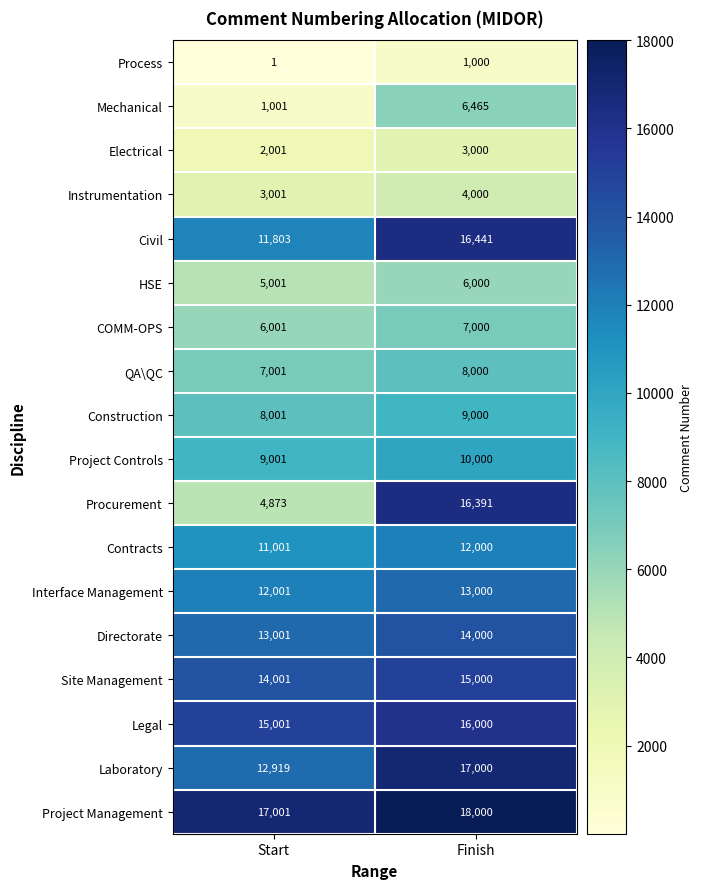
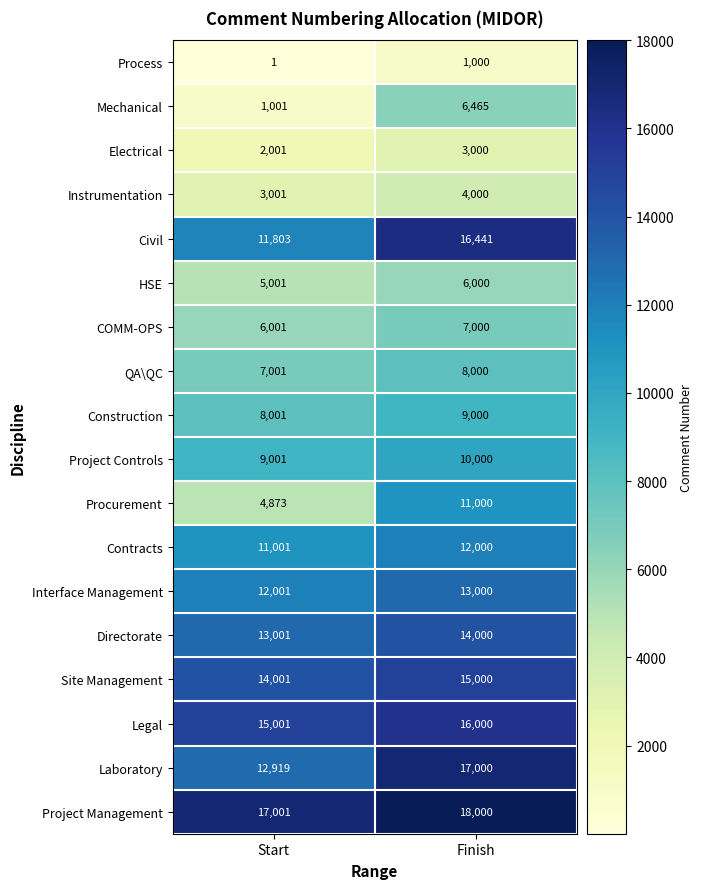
  {
    "Process": {
      "Start": "1",
      "Finish": "1,000"
    },
    "Mechanical": {
      "Start": "1,001",
      "Finish": "6,465"
    },
    "Electrical": {
      "Start": "2,001",
      "Finish": "3,000"
    },
    "Instrumentation": {
      "Start": "3,001",
      "Finish": "4,000"
    },
    "Civil": {
      "Start": "11,803",
      "Finish": "16,441"
    },
    "HSE": {
      "Start": "5,001",
      "Finish": "6,000"
    },
    "COMM-OPS": {
      "Start": "6,001",
      "Finish": "7,000"
    },
    "QA\\QC": {
      "Start": "7,001",
      "Finish": "8,000"
    },
    "Construction": {
      "Start": "8,001",
      "Finish": "9,000"
    },
    "Project Controls": {
      "Start": "9,001",
      "Finish": "10,000"
    },
    "Procurement": {
      "Start": "4,873",
-     "Finish": "16,391"
+     "Finish": "11,000"
    },
    "Contracts": {
      "Start": "11,001",
      "Finish": "12,000"
    },
    "Interface Management": {
      "Start": "12,001",
      "Finish": "13,000"
    },
    "Directorate": {
      "Start": "13,001",
      "Finish": "14,000"
    },
    "Site Management": {
      "Start": "14,001",
      "Finish": "15,000"
    },
    "Legal": {
      "Start": "15,001",
      "Finish": "16,000"
    },
    "Laboratory": {
      "Start": "12,919",
      "Finish": "17,000"
    },
    "Project Management": {
      "Start": "17,001",
      "Finish": "18,000"
    }
  }
